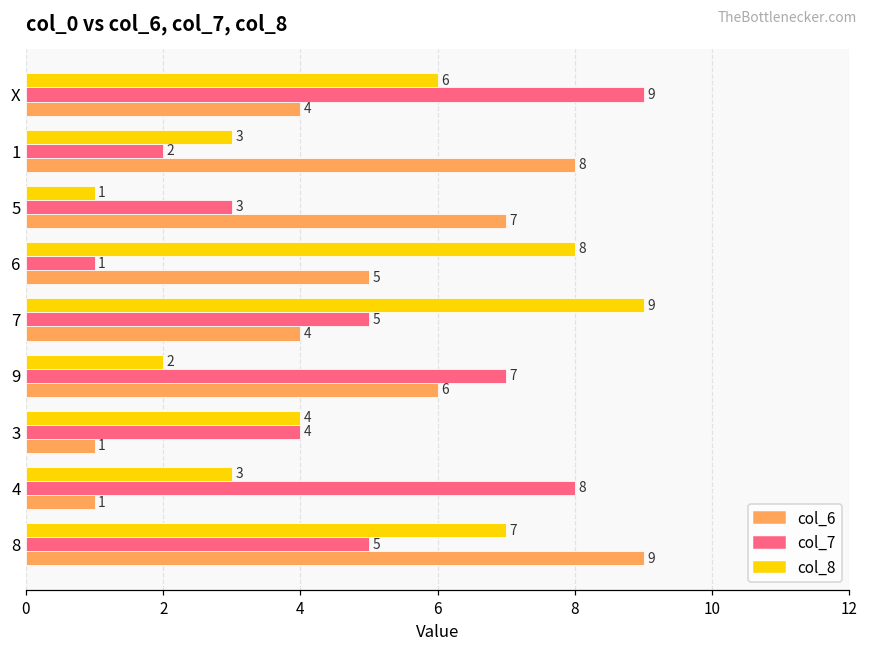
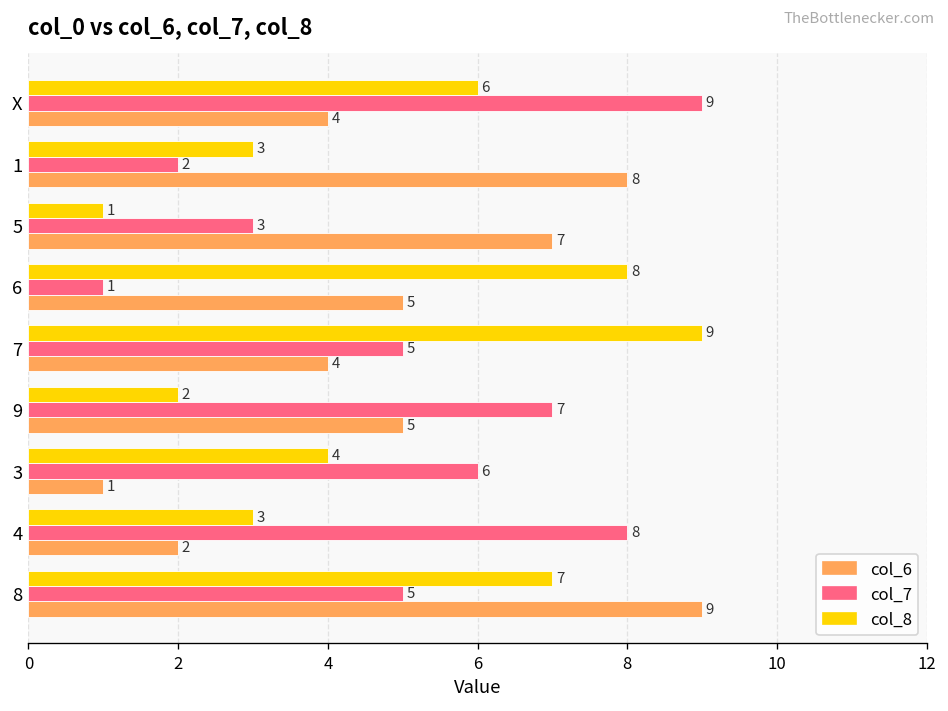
  {
    "col_6": {
      "X": 4,
      "1": 8,
      "5": 7,
      "6": 5,
      "7": 4,
-     "9": 6,
+     "9": 5,
      "3": 1,
-     "4": 1,
+     "4": 2,
      "8": 9
    },
    "col_7": {
      "X": 9,
      "1": 2,
      "5": 3,
      "6": 1,
      "7": 5,
      "9": 7,
-     "3": 4,
+     "3": 6,
      "4": 8,
      "8": 5
    },
    "col_8": {
      "X": 6,
      "1": 3,
      "5": 1,
      "6": 8,
      "7": 9,
      "9": 2,
      "3": 4,
      "4": 3,
      "8": 7
    }
  }
